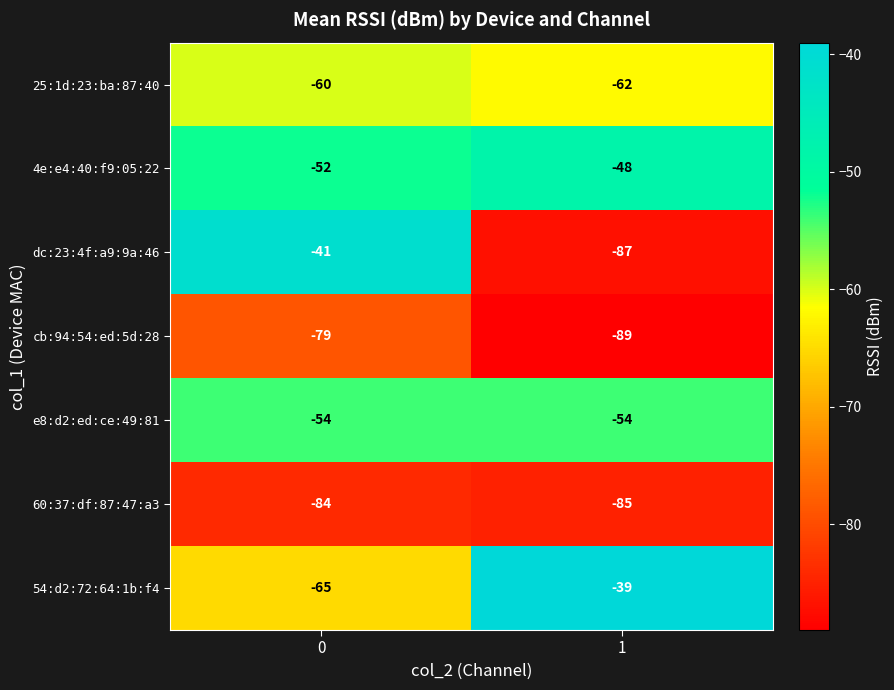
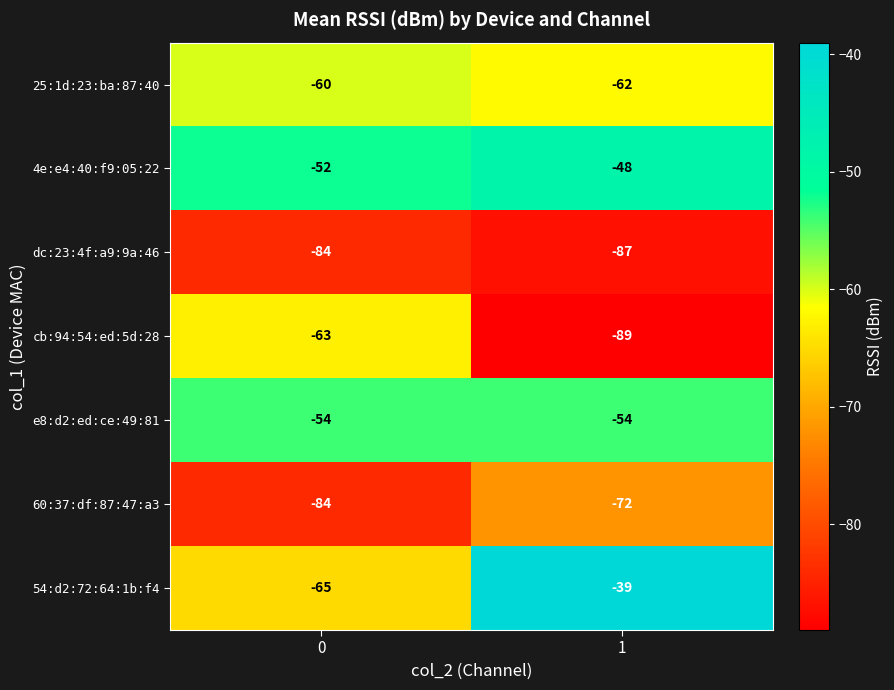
  {
    "25:1d:23:ba:87:40": {
      "0": -60,
      "1": -62
    },
    "4e:e4:40:f9:05:22": {
      "0": -52,
      "1": -48
    },
    "dc:23:4f:a9:9a:46": {
-     "0": -41,
+     "0": -84,
      "1": -87
    },
    "cb:94:54:ed:5d:28": {
-     "0": -79,
+     "0": -63,
      "1": -89
    },
    "e8:d2:ed:ce:49:81": {
      "0": -54,
      "1": -54
    },
    "60:37:df:87:47:a3": {
      "0": -84,
-     "1": -85
+     "1": -72
    },
    "54:d2:72:64:1b:f4": {
      "0": -65,
      "1": -39
    }
  }
